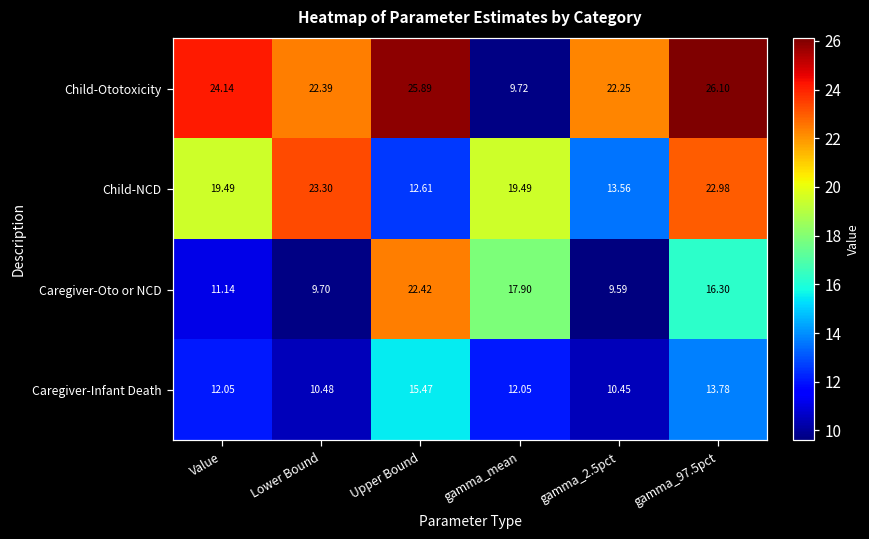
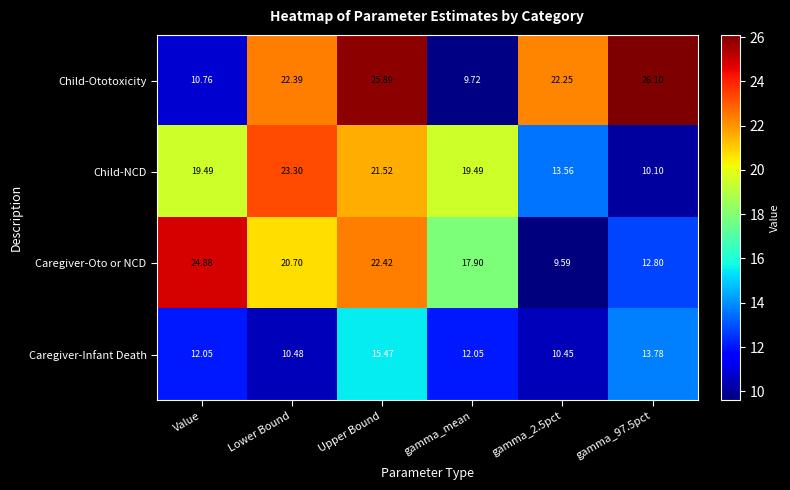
  {
    "Child-Ototoxicity": {
-     "Value": 24.14,
+     "Value": 10.76,
      "Lower Bound": 22.39,
      "Upper Bound": 25.89,
      "gamma_mean": 9.72,
      "gamma_2.5pct": 22.25,
      "gamma_97.5pct": 26.10
    },
    "Child-NCD": {
      "Value": 19.49,
      "Lower Bound": 23.30,
-     "Upper Bound": 12.61,
+     "Upper Bound": 21.52,
      "gamma_mean": 19.49,
      "gamma_2.5pct": 13.56,
-     "gamma_97.5pct": 22.98
+     "gamma_97.5pct": 10.10
    },
    "Caregiver-Oto or NCD": {
-     "Value": 11.14,
-     "Lower Bound": 9.70,
+     "Value": 24.88,
+     "Lower Bound": 20.70,
      "Upper Bound": 22.42,
      "gamma_mean": 17.90,
      "gamma_2.5pct": 9.59,
-     "gamma_97.5pct": 16.30
+     "gamma_97.5pct": 12.80
    },
    "Caregiver-Infant Death": {
      "Value": 12.05,
      "Lower Bound": 10.48,
      "Upper Bound": 15.47,
      "gamma_mean": 12.05,
      "gamma_2.5pct": 10.45,
      "gamma_97.5pct": 13.78
    }
  }
